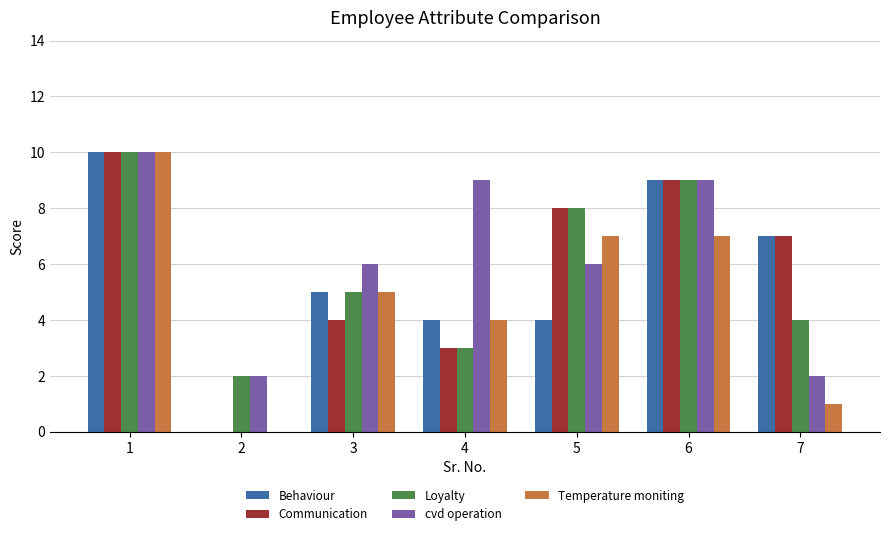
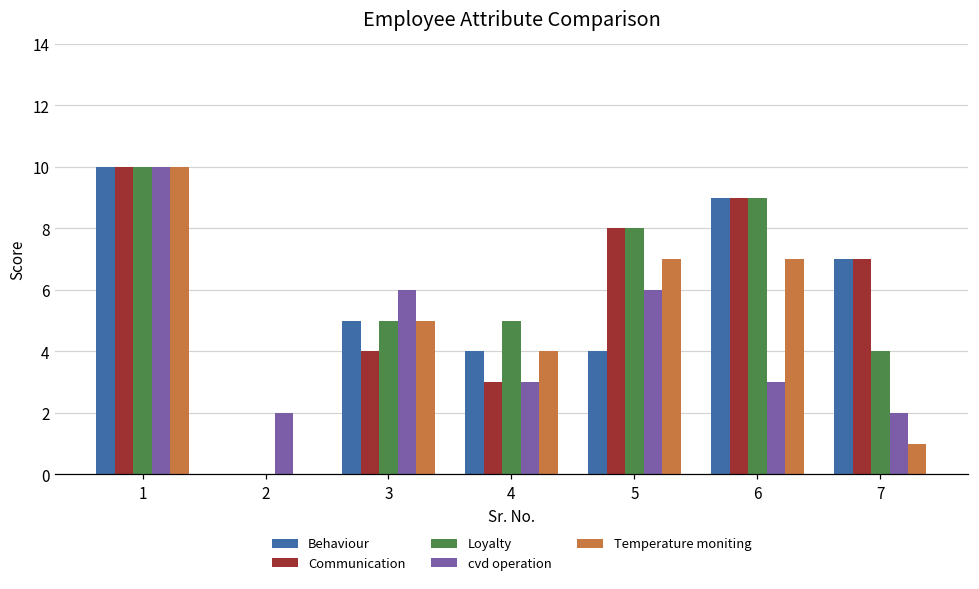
  {
    "Behaviour": {
      "1": 10,
      "2": 0,
      "3": 5,
      "4": 4,
      "5": 4,
      "6": 9,
      "7": 7
    },
    "Communication": {
      "1": 10,
      "2": 0,
      "3": 4,
      "4": 3,
      "5": 8,
      "6": 9,
      "7": 7
    },
    "Loyalty": {
      "1": 10,
-     "2": 2,
+     "2": 0,
      "3": 5,
-     "4": 3,
+     "4": 5,
      "5": 8,
      "6": 9,
      "7": 4
    },
    "cvd operation": {
      "1": 10,
      "2": 2,
      "3": 6,
-     "4": 9,
+     "4": 3,
      "5": 6,
-     "6": 9,
+     "6": 3,
      "7": 2
    },
    "Temperature moniting": {
      "1": 10,
      "2": 0,
      "3": 5,
      "4": 4,
      "5": 7,
      "6": 7,
      "7": 1
    }
  }
